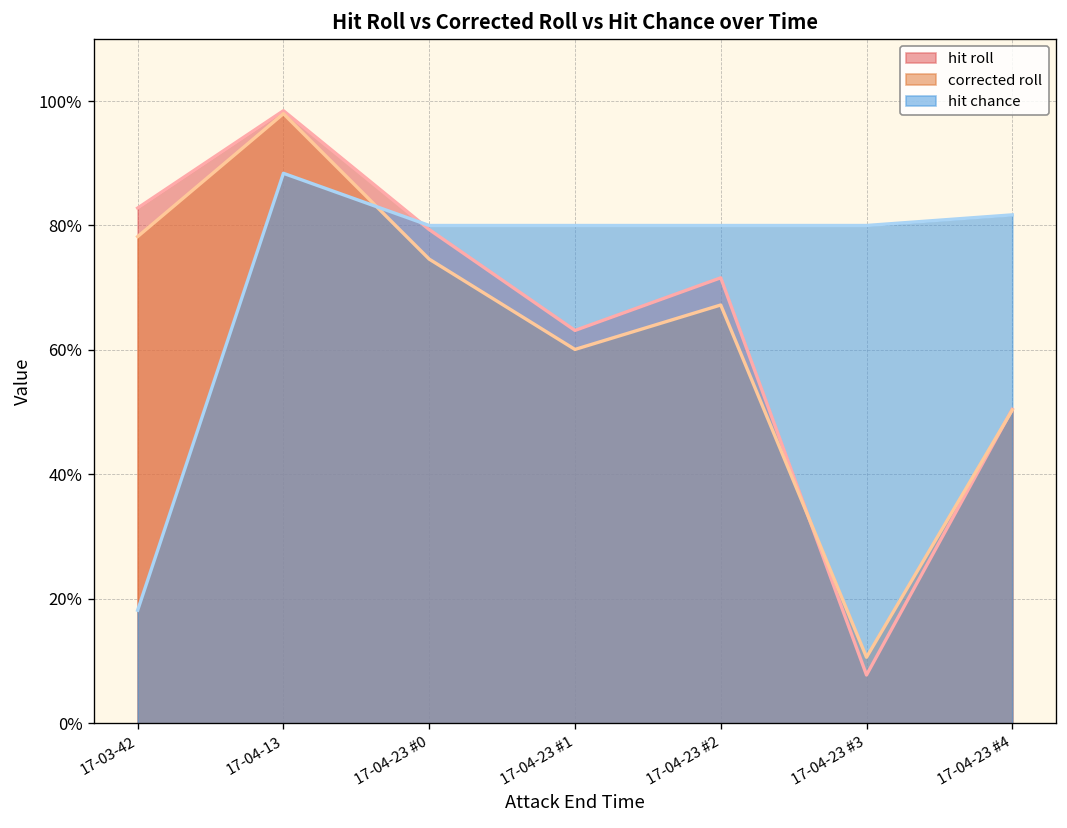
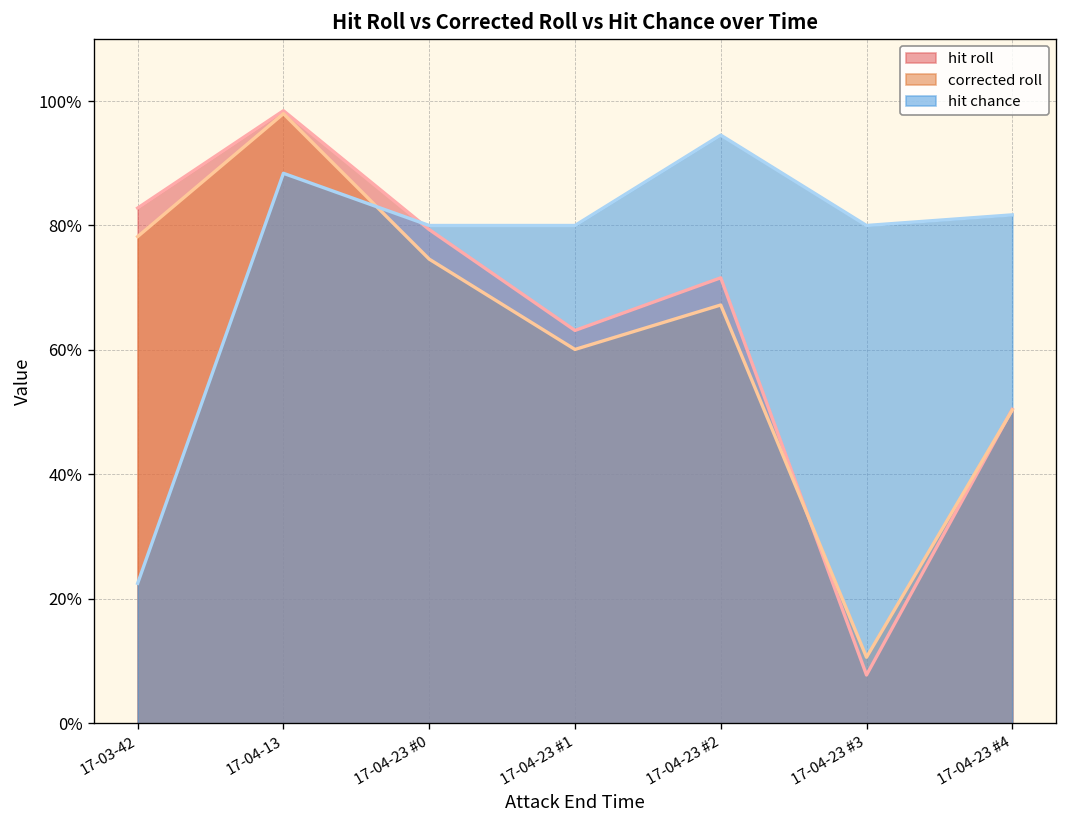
  {
    "hit chance": {
-     "17-03-42": "18%",
+     "17-03-42": "23%",
      "17-04-13": "88%",
      "17-04-23 #0": "80%",
      "17-04-23 #1": "80%",
-     "17-04-23 #2": "80%",
+     "17-04-23 #2": "95%",
      "17-04-23 #3": "80%",
      "17-04-23 #4": "82%"
    }
  }
